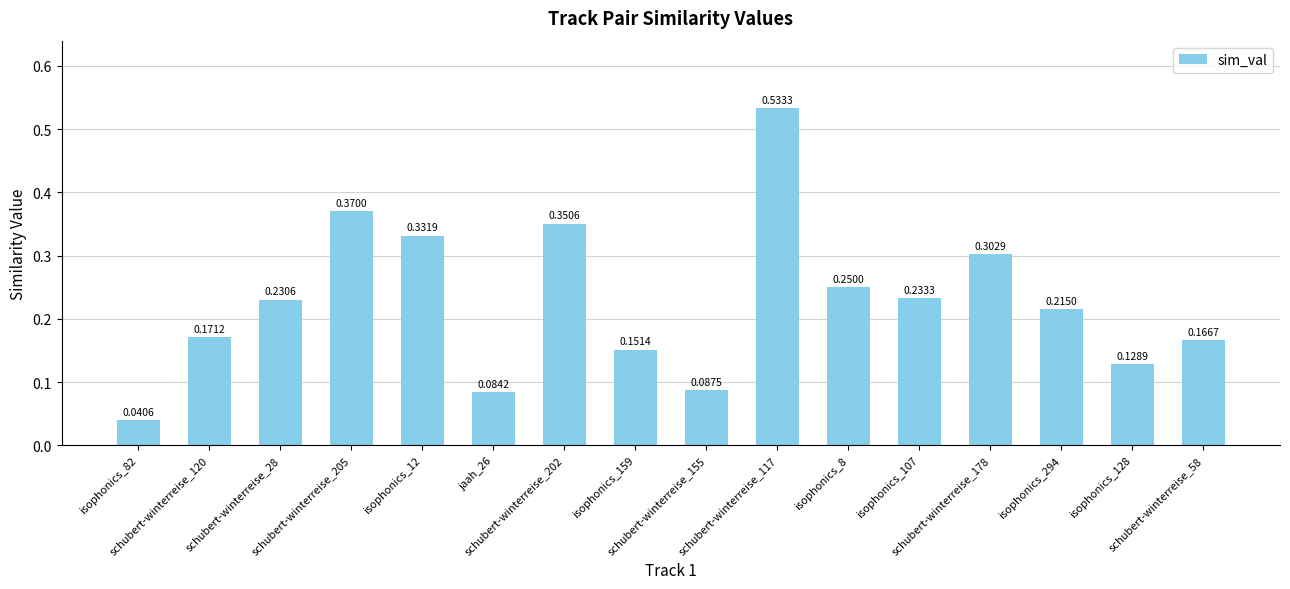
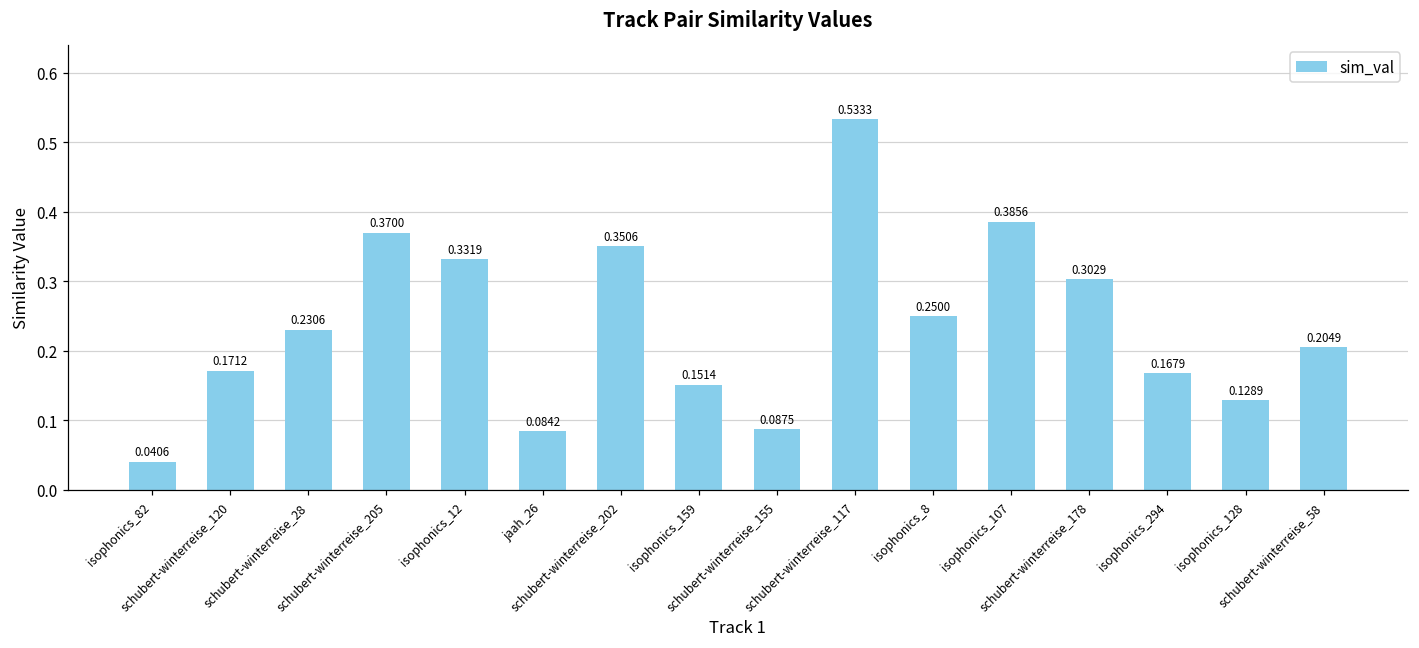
  {
    "isophonics_82": 0.0406,
    "schubert-winterreise_120": 0.1712,
    "schubert-winterreise_28": 0.2306,
    "schubert-winterreise_205": 0.3700,
    "isophonics_12": 0.3319,
    "jaah_26": 0.0842,
    "schubert-winterreise_202": 0.3506,
    "isophonics_159": 0.1514,
    "schubert-winterreise_155": 0.0875,
    "schubert-winterreise_117": 0.5333,
    "isophonics_8": 0.2500,
-   "isophonics_107": 0.2333,
+   "isophonics_107": 0.3856,
    "schubert-winterreise_178": 0.3029,
-   "isophonics_294": 0.2150,
+   "isophonics_294": 0.1679,
    "isophonics_128": 0.1289,
-   "schubert-winterreise_58": 0.1667
+   "schubert-winterreise_58": 0.2049
  }
